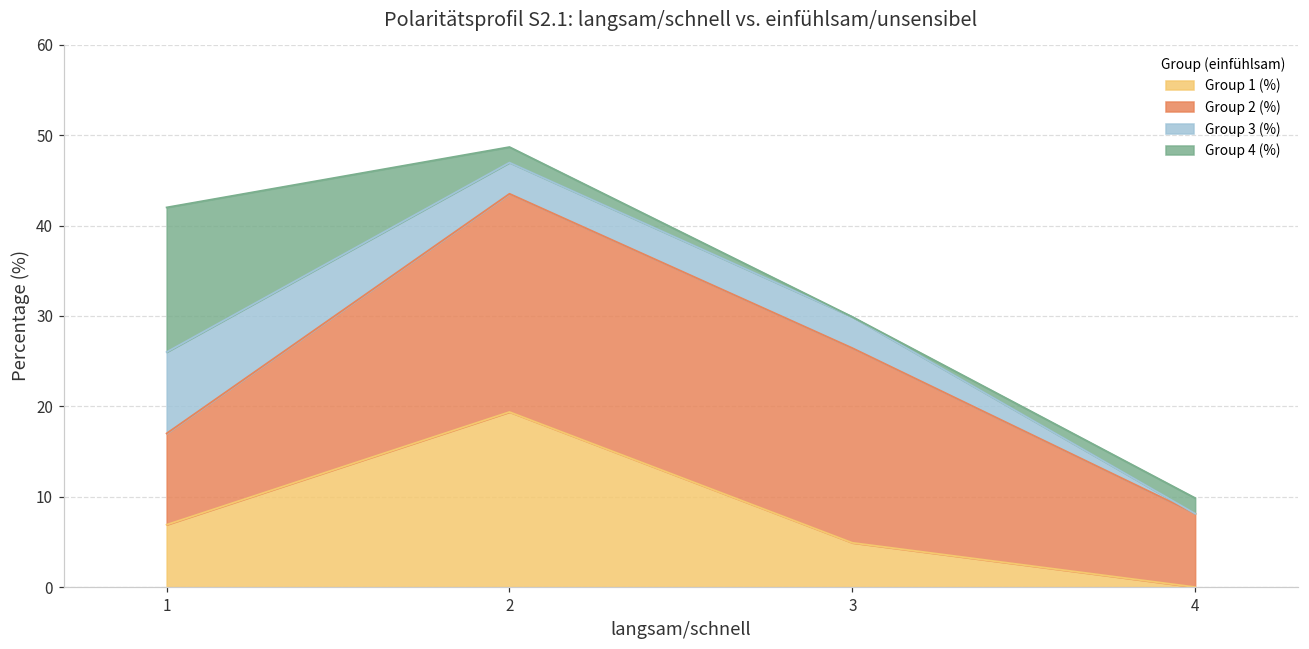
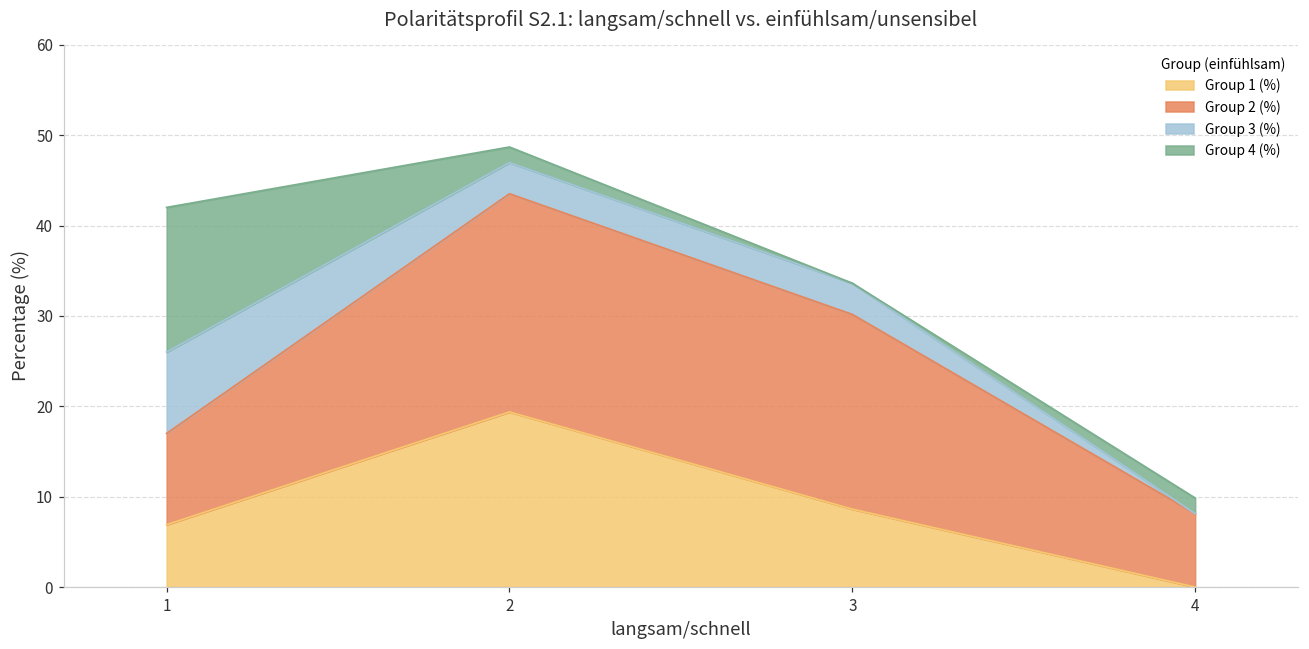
  {
    "Group 1 (%)": {
      "1": 7,
      "2": 19,
-     "3": 5,
+     "3": 9,
      "4": 0
    },
    "Group 2 (%)": {
      "1": 10,
      "2": 24,
      "3": 22
    },
    "Group 3 (%)": {
      "1": 9,
      "2": 3
    },
    "Group 4 (%)": {
      "1": 16,
      "2": 2,
      "4": 2
    }
  }
